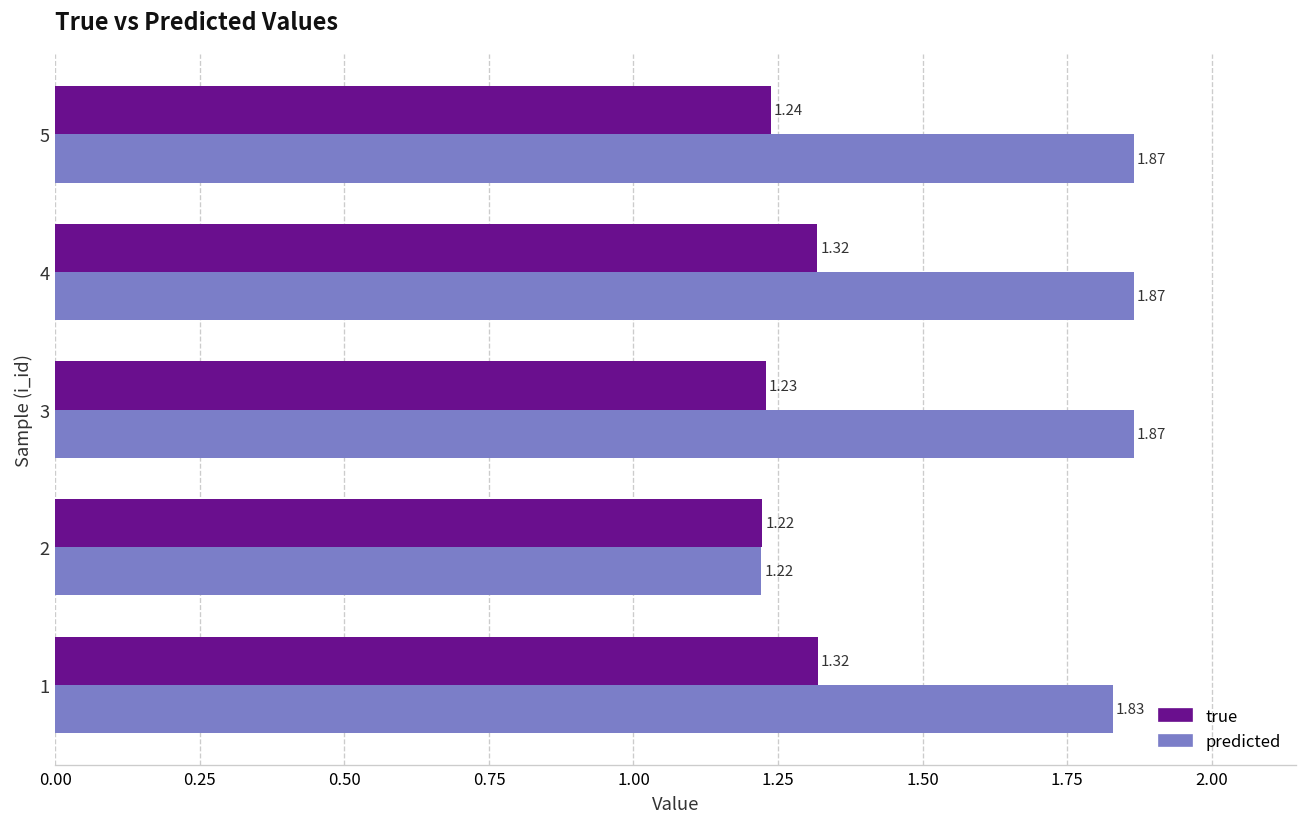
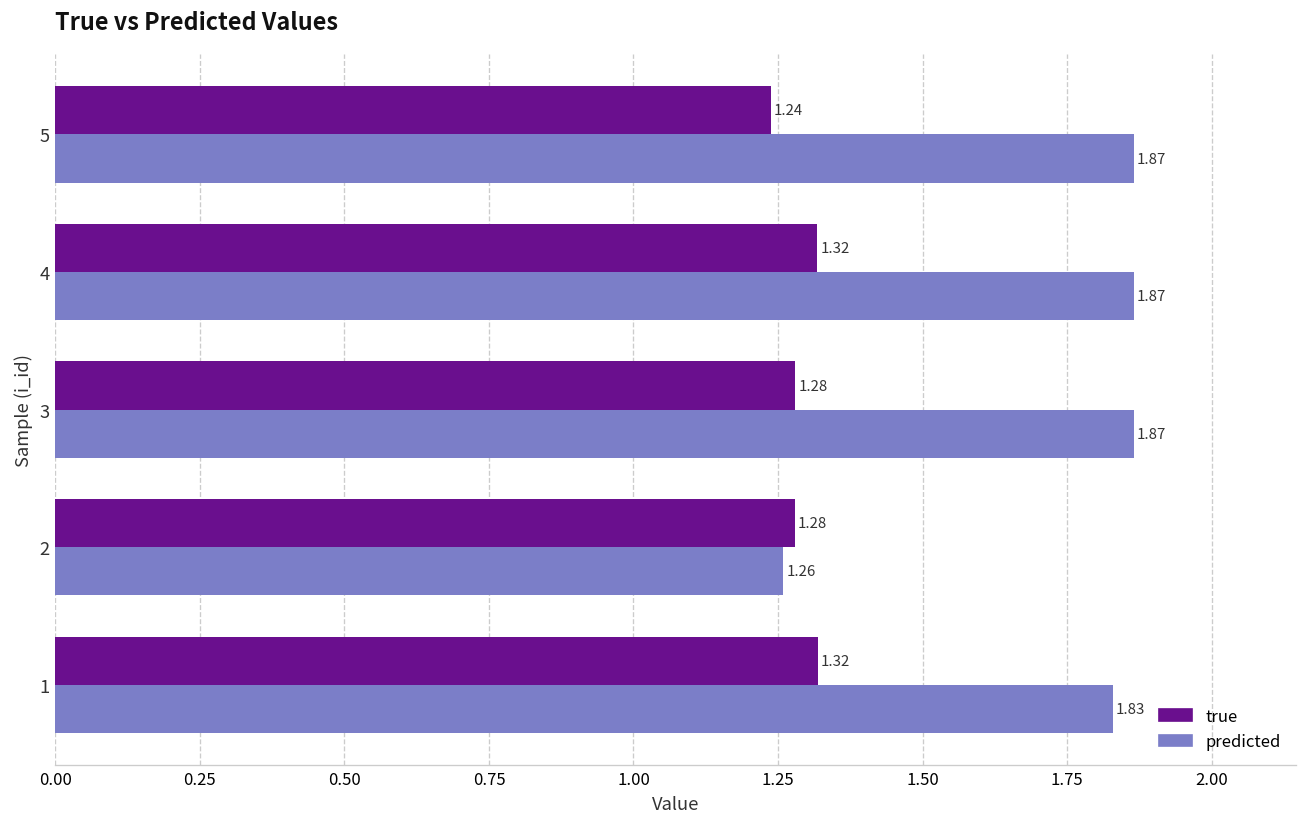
  {
    "true": {
      "5": 1.24,
      "4": 1.32,
-     "3": 1.23,
-     "2": 1.22,
+     "3": 1.28,
+     "2": 1.28,
      "1": 1.32
    },
    "predicted": {
      "5": 1.87,
      "4": 1.87,
      "3": 1.87,
-     "2": 1.22,
+     "2": 1.26,
      "1": 1.83
    }
  }
